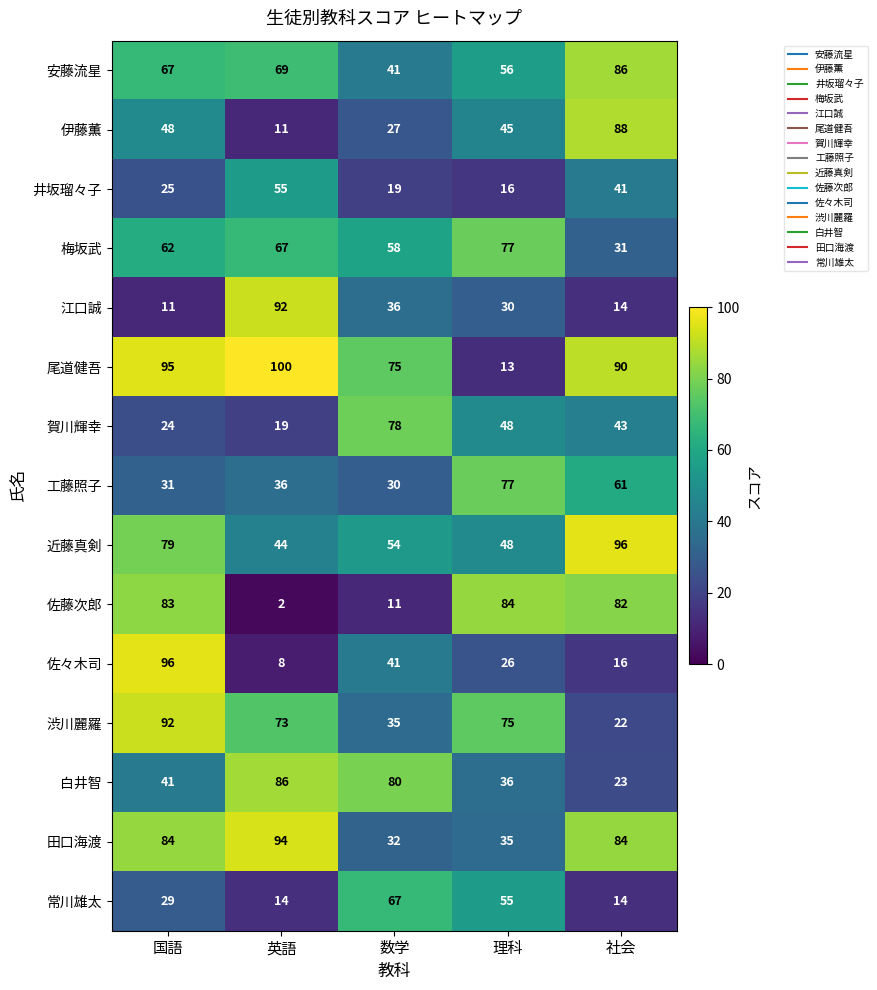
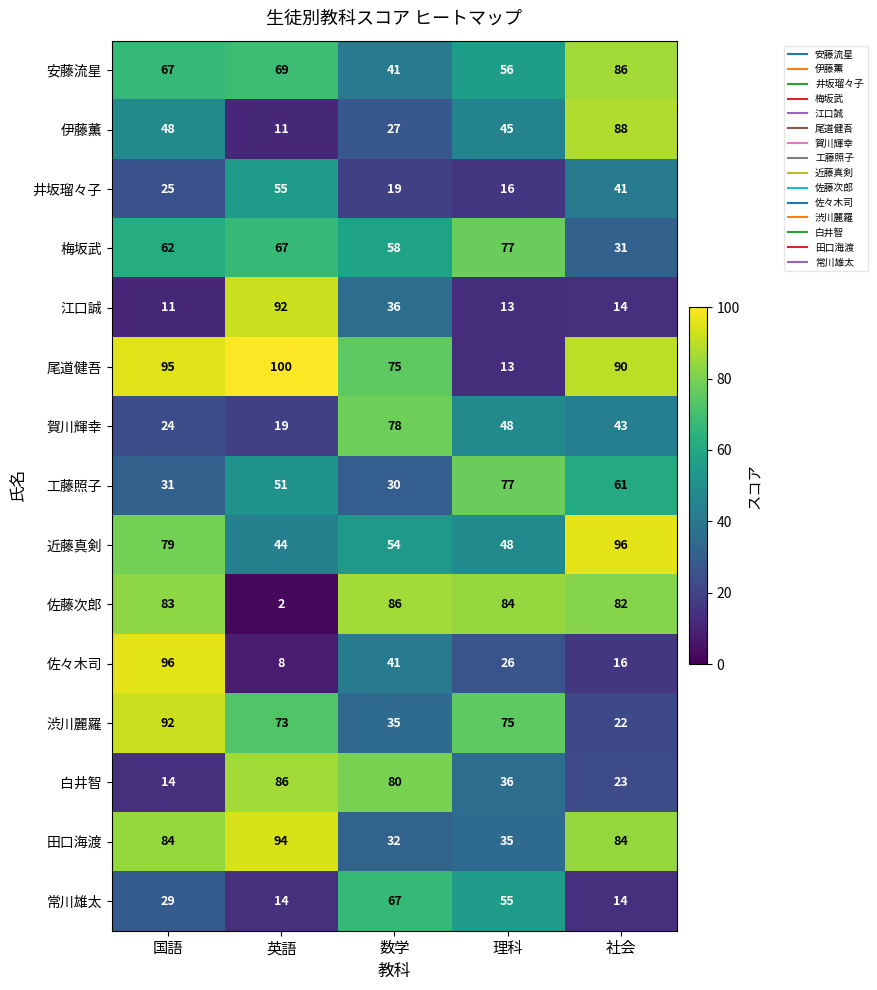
  {
    "安藤流星": {
      "国語": 67,
      "英語": 69,
      "数学": 41,
      "理科": 56,
      "社会": 86
    },
    "伊藤薫": {
      "国語": 48,
      "英語": 11,
      "数学": 27,
      "理科": 45,
      "社会": 88
    },
    "井坂瑠々子": {
      "国語": 25,
      "英語": 55,
      "数学": 19,
      "理科": 16,
      "社会": 41
    },
    "梅坂武": {
      "国語": 62,
      "英語": 67,
      "数学": 58,
      "理科": 77,
      "社会": 31
    },
    "江口誠": {
      "国語": 11,
      "英語": 92,
      "数学": 36,
-     "理科": 30,
+     "理科": 13,
      "社会": 14
    },
    "尾道健吾": {
      "国語": 95,
      "英語": 100,
      "数学": 75,
      "理科": 13,
      "社会": 90
    },
    "賀川輝幸": {
      "国語": 24,
      "英語": 19,
      "数学": 78,
      "理科": 48,
      "社会": 43
    },
    "工藤照子": {
      "国語": 31,
-     "英語": 36,
+     "英語": 51,
      "数学": 30,
      "理科": 77,
      "社会": 61
    },
    "近藤真剣": {
      "国語": 79,
      "英語": 44,
      "数学": 54,
      "理科": 48,
      "社会": 96
    },
    "佐藤次郎": {
      "国語": 83,
      "英語": 2,
-     "数学": 11,
+     "数学": 86,
      "理科": 84,
      "社会": 82
    },
    "佐々木司": {
      "国語": 96,
      "英語": 8,
      "数学": 41,
      "理科": 26,
      "社会": 16
    },
    "渋川麗羅": {
      "国語": 92,
      "英語": 73,
      "数学": 35,
      "理科": 75,
      "社会": 22
    },
    "白井智": {
-     "国語": 41,
+     "国語": 14,
      "英語": 86,
      "数学": 80,
      "理科": 36,
      "社会": 23
    },
    "田口海渡": {
      "国語": 84,
      "英語": 94,
      "数学": 32,
      "理科": 35,
      "社会": 84
    },
    "常川雄太": {
      "国語": 29,
      "英語": 14,
      "数学": 67,
      "理科": 55,
      "社会": 14
    }
  }
